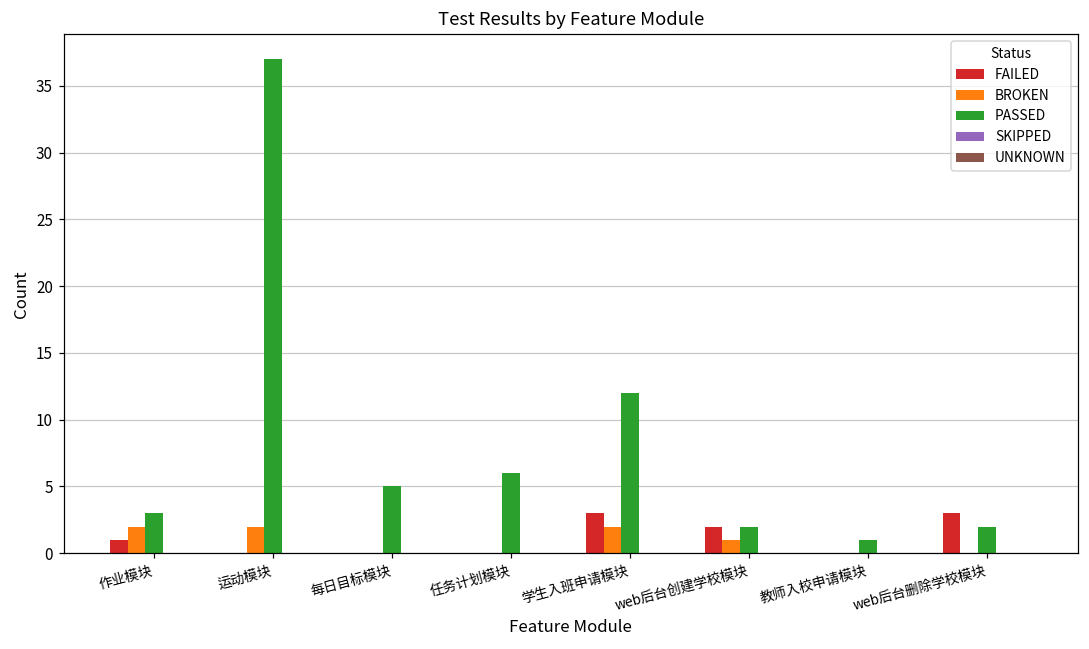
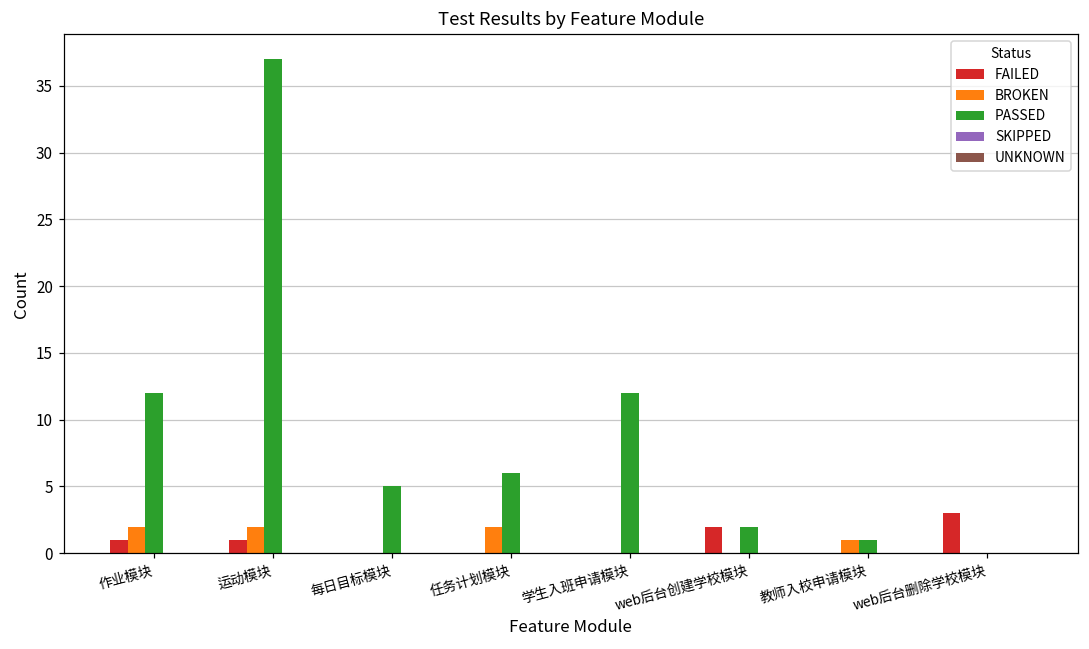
  {
    "FAILED": {
      "作业模块": 1,
-     "运动模块": 0,
+     "运动模块": 1,
      "每日目标模块": 0,
      "任务计划模块": 0,
-     "学生入班申请模块": 3,
+     "学生入班申请模块": 0,
      "web后台创建学校模块": 2,
      "教师入校申请模块": 0,
      "web后台删除学校模块": 3
    },
    "BROKEN": {
      "作业模块": 2,
      "运动模块": 2,
      "每日目标模块": 0,
-     "任务计划模块": 0,
-     "学生入班申请模块": 2,
-     "web后台创建学校模块": 1,
-     "教师入校申请模块": 0,
+     "任务计划模块": 2,
+     "学生入班申请模块": 0,
+     "web后台创建学校模块": 0,
+     "教师入校申请模块": 1,
      "web后台删除学校模块": 0
    },
    "PASSED": {
-     "作业模块": 3,
+     "作业模块": 12,
      "运动模块": 37,
      "每日目标模块": 5,
      "任务计划模块": 6,
      "学生入班申请模块": 12,
      "web后台创建学校模块": 2,
      "教师入校申请模块": 1,
-     "web后台删除学校模块": 2
+     "web后台删除学校模块": 0
    },
    "SKIPPED": {
      "作业模块": 0,
      "运动模块": 0,
      "每日目标模块": 0,
      "任务计划模块": 0,
      "学生入班申请模块": 0,
      "web后台创建学校模块": 0,
      "教师入校申请模块": 0,
      "web后台删除学校模块": 0
    },
    "UNKNOWN": {
      "作业模块": 0,
      "运动模块": 0,
      "每日目标模块": 0,
      "任务计划模块": 0,
      "学生入班申请模块": 0,
      "web后台创建学校模块": 0,
      "教师入校申请模块": 0,
      "web后台删除学校模块": 0
    }
  }
